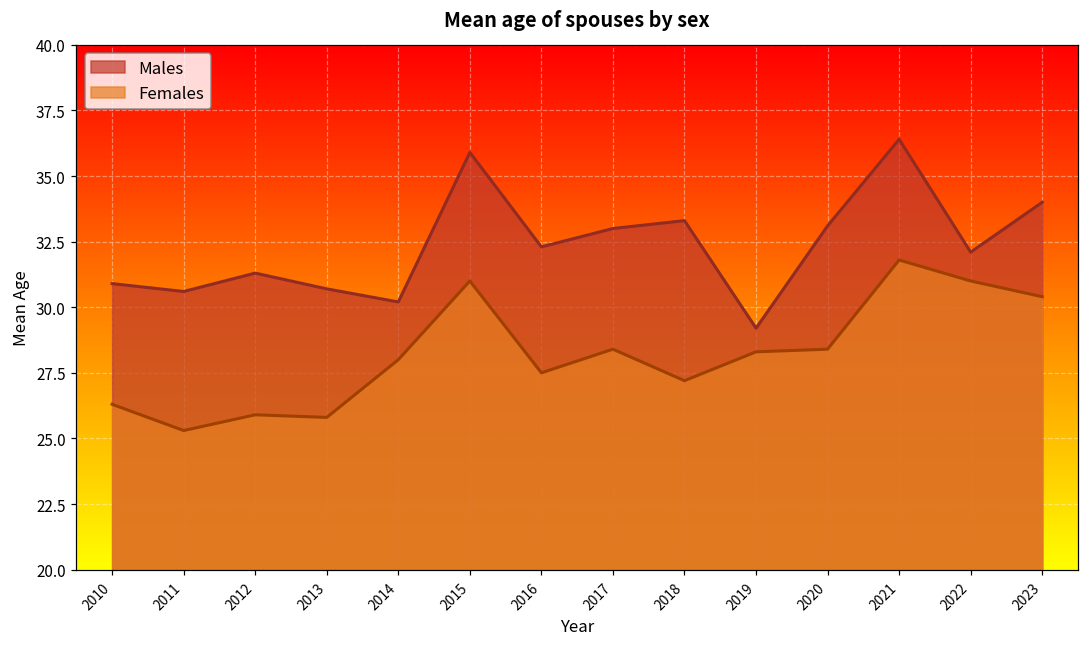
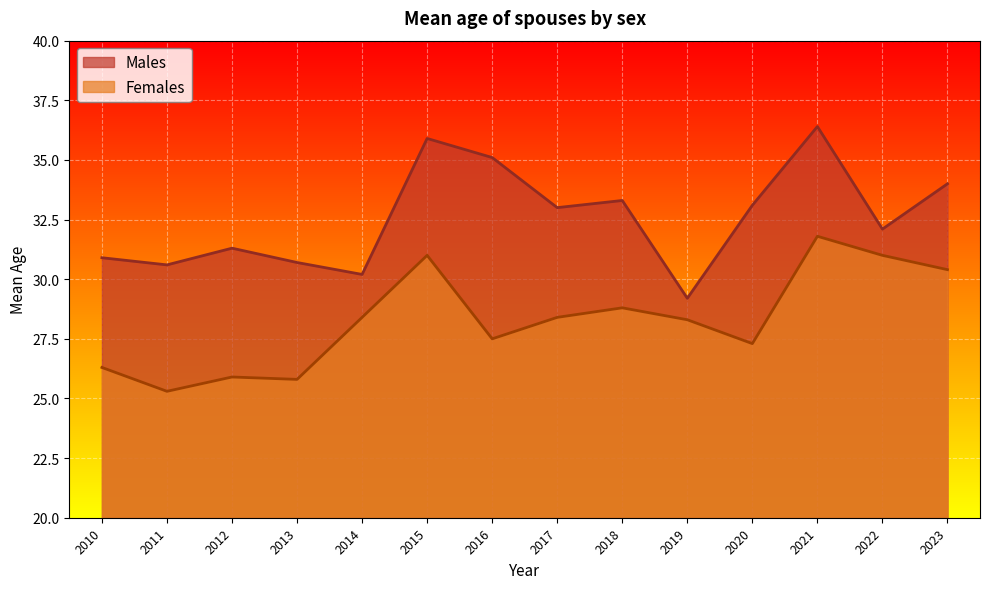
  {
    "Males": {
      "2010": 30.9,
      "2011": 30.6,
      "2012": 31.3,
      "2013": 30.7,
      "2014": 30.2,
      "2015": 35.9,
-     "2016": 32.3,
+     "2016": 35.1,
      "2017": 33.0,
      "2018": 33.3,
      "2019": 29.2,
      "2020": 33.1,
      "2021": 36.4,
      "2022": 32.1,
      "2023": 34.0
    },
    "Females": {
      "2010": 26.3,
      "2011": 25.3,
      "2012": 25.9,
      "2013": 25.8,
-     "2014": 28.0,
+     "2014": 28.4,
      "2015": 31.0,
      "2016": 27.5,
      "2017": 28.4,
-     "2018": 27.2,
+     "2018": 28.8,
      "2019": 28.3,
-     "2020": 28.4,
+     "2020": 27.3,
      "2021": 31.8,
      "2022": 31.0,
      "2023": 30.4
    }
  }
